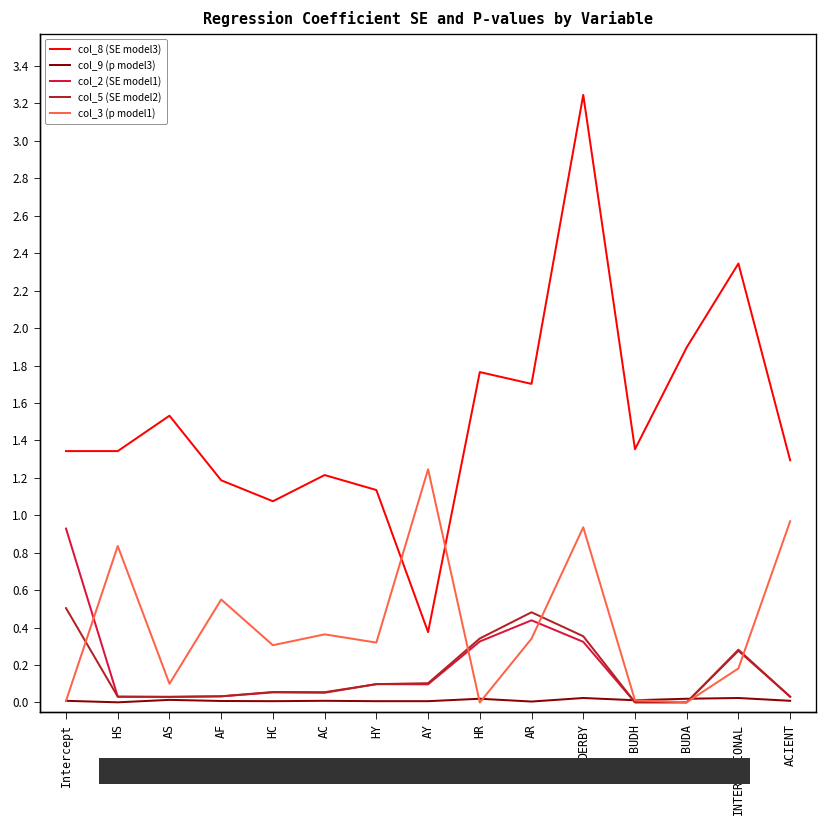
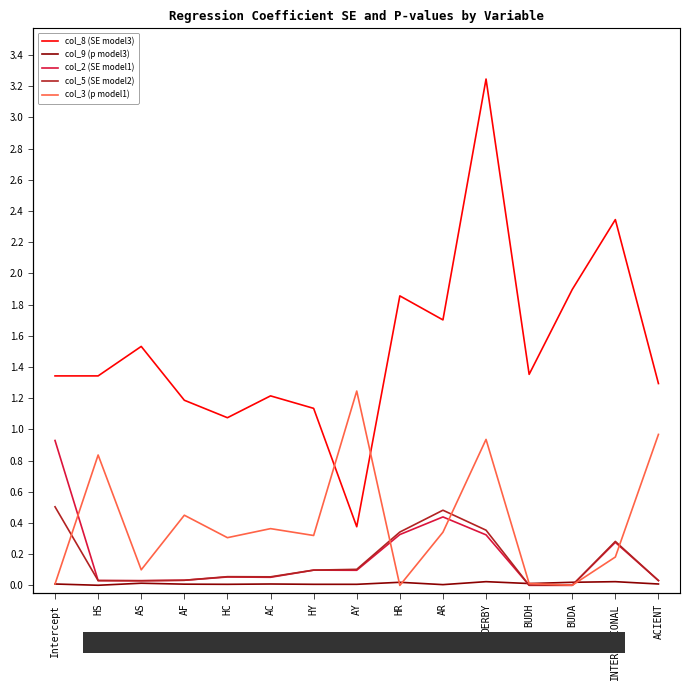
  {
    "col_8 (SE model3)": {
      "Intercept": 1.34,
      "HS": 1.34,
      "AS": 1.53,
      "AF": 1.19,
      "HC": 1.08,
      "AC": 1.22,
      "HY": 1.14,
      "AY": 0.38,
-     "HR": 1.77,
+     "HR": 1.86,
      "AR": 1.70,
      "DERBY": 3.25,
      "BUDH": 1.35,
      "BUDA": 1.90,
      "ACIENT": 1.29
    },
    "col_9 (p model3)": {
      "HS": 0.00,
      "AF": 0.01,
      "HC": 0.01,
      "AC": 0.01,
      "HY": 0.01,
      "AY": 0.01,
      "HR": 0.02,
      "AR": 0.01,
      "DERBY": 0.02,
      "BUDA": 0.02,
      "ACIENT": 0.01
    },
    "col_3 (p model1)": {
      "HS": 0.84,
      "AS": 0.10,
-     "AF": 0.55,
+     "AF": 0.45,
      "HC": 0.31,
      "AC": 0.36,
      "HY": 0.32,
      "AY": 1.25,
      "HR": 0.00,
      "AR": 0.34,
      "DERBY": 0.94,
      "ACIENT": 0.97
    }
  }
